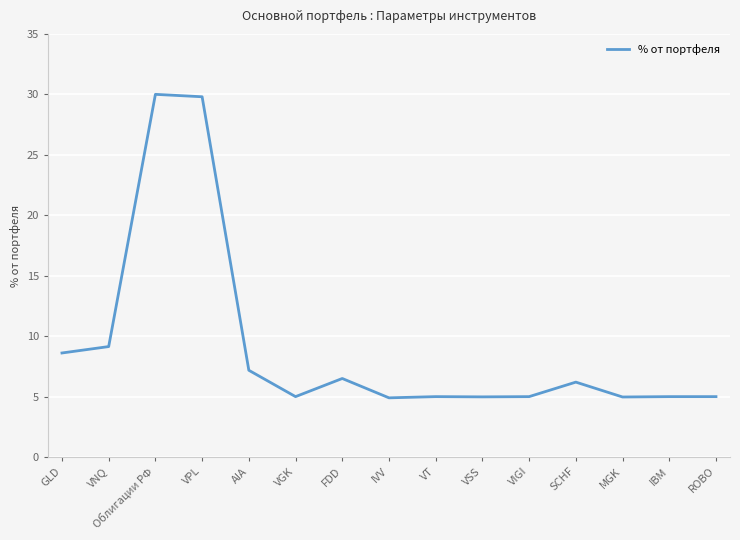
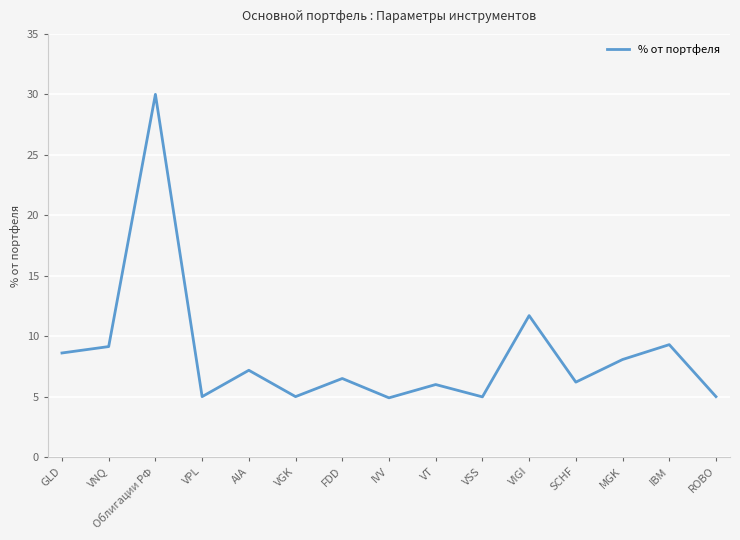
  {
    "GLD": 8.6,
    "VNQ": 9.1,
    "Облигации РФ": 30.0,
-   "VPL": 29.8,
+   "VPL": 5.0,
    "AIA": 7.2,
    "VGK": 5.0,
    "FDD": 6.5,
    "IVV": 4.9,
-   "VT": 5,
+   "VT": 6,
    "VSS": 5.0,
-   "VIGI": 5.0,
+   "VIGI": 11.7,
    "SCHF": 6.2,
-   "MGK": 5.0,
-   "IBM": 5.0,
+   "MGK": 8.1,
+   "IBM": 9.3,
    "ROBO": 5.0
  }
